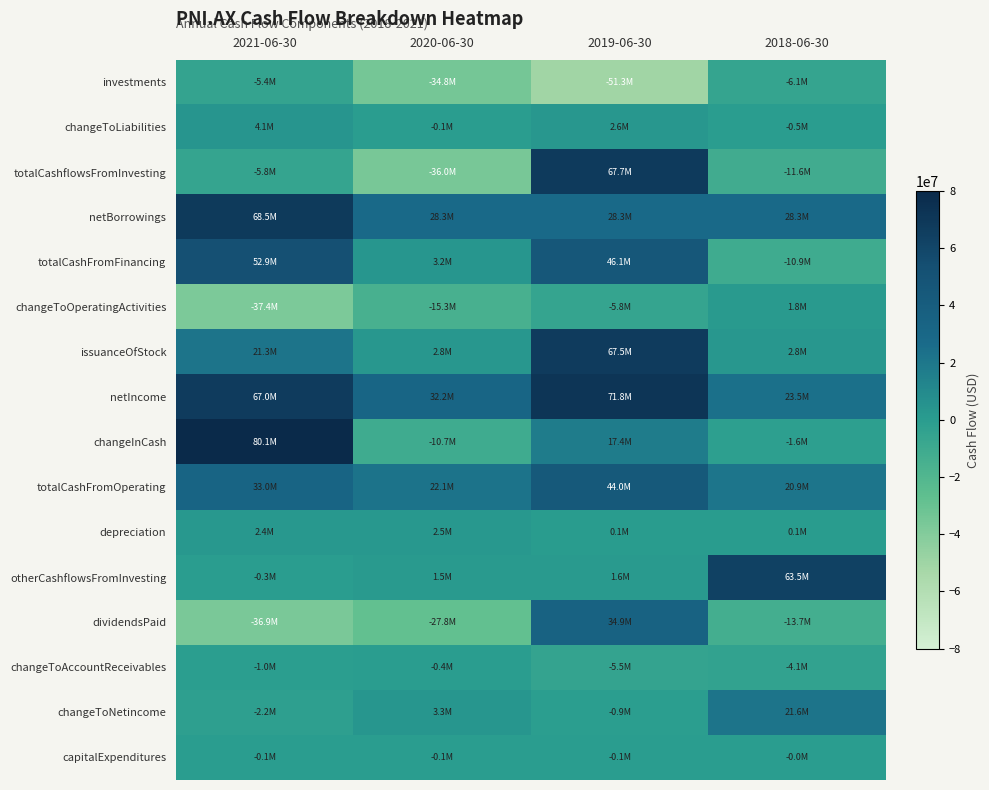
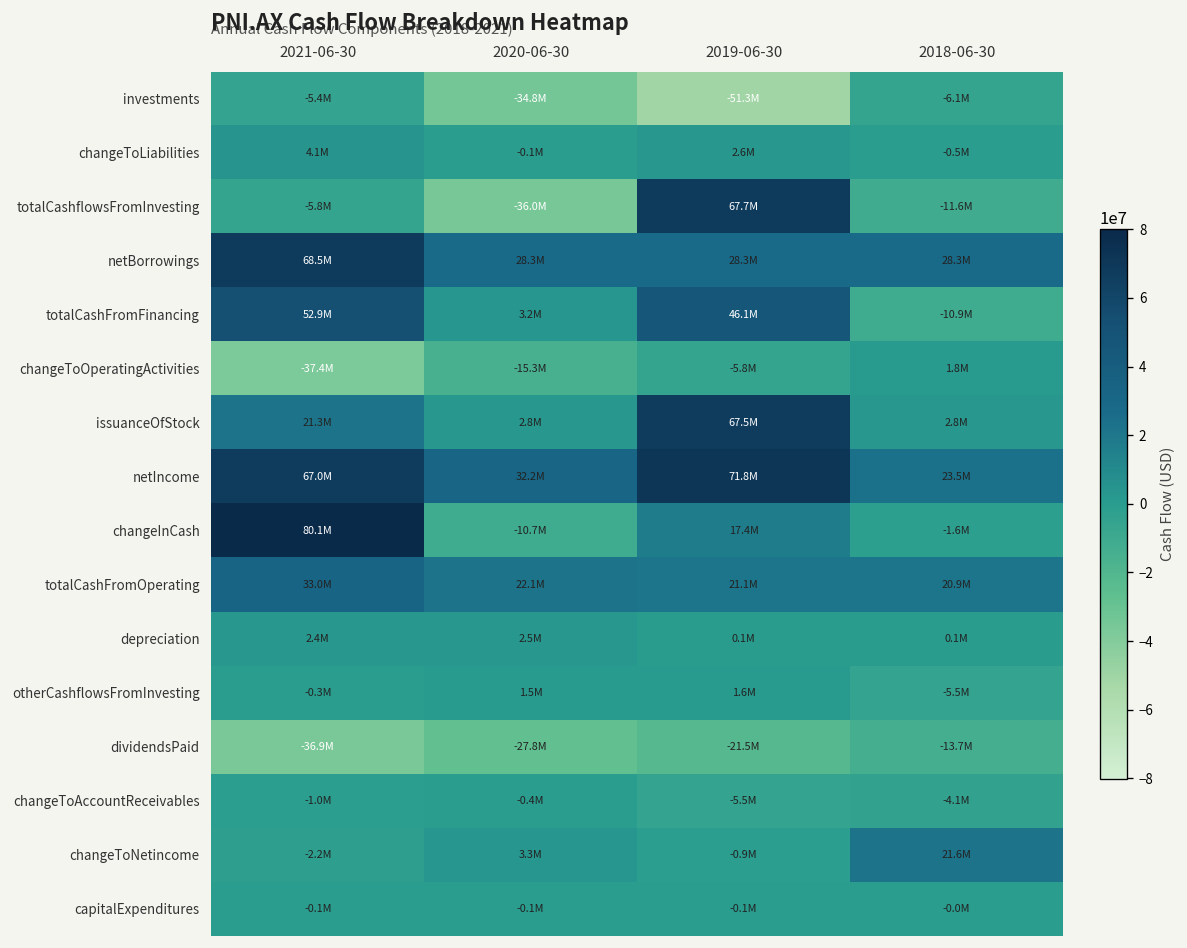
  {
    "investments": {
      "2021-06-30": "-5.4M",
      "2020-06-30": "-34.8M",
      "2019-06-30": "-51.3M",
      "2018-06-30": "-6.1M"
    },
    "changeToLiabilities": {
      "2021-06-30": "4.1M",
      "2020-06-30": "-0.1M",
      "2019-06-30": "2.6M",
      "2018-06-30": "-0.5M"
    },
    "totalCashflowsFromInvesting": {
      "2021-06-30": "-5.8M",
      "2020-06-30": "-36.0M",
      "2019-06-30": "67.7M",
      "2018-06-30": "-11.6M"
    },
    "netBorrowings": {
      "2021-06-30": "68.5M",
      "2020-06-30": "28.3M",
      "2019-06-30": "28.3M",
      "2018-06-30": "28.3M"
    },
    "totalCashFromFinancing": {
      "2021-06-30": "52.9M",
      "2020-06-30": "3.2M",
      "2019-06-30": "46.1M",
      "2018-06-30": "-10.9M"
    },
    "changeToOperatingActivities": {
      "2021-06-30": "-37.4M",
      "2020-06-30": "-15.3M",
      "2019-06-30": "-5.8M",
      "2018-06-30": "1.8M"
    },
    "issuanceOfStock": {
      "2021-06-30": "21.3M",
      "2020-06-30": "2.8M",
      "2019-06-30": "67.5M",
      "2018-06-30": "2.8M"
    },
    "netIncome": {
      "2021-06-30": "67.0M",
      "2020-06-30": "32.2M",
      "2019-06-30": "71.8M",
      "2018-06-30": "23.5M"
    },
    "changeInCash": {
      "2021-06-30": "80.1M",
      "2020-06-30": "-10.7M",
      "2019-06-30": "17.4M",
      "2018-06-30": "-1.6M"
    },
    "totalCashFromOperating": {
      "2021-06-30": "33.0M",
      "2020-06-30": "22.1M",
-     "2019-06-30": "44.0M",
+     "2019-06-30": "21.1M",
      "2018-06-30": "20.9M"
    },
    "depreciation": {
      "2021-06-30": "2.4M",
      "2020-06-30": "2.5M",
      "2019-06-30": "0.1M",
      "2018-06-30": "0.1M"
    },
    "otherCashflowsFromInvesting": {
      "2021-06-30": "-0.3M",
      "2020-06-30": "1.5M",
      "2019-06-30": "1.6M",
-     "2018-06-30": "63.5M"
+     "2018-06-30": "-5.5M"
    },
    "dividendsPaid": {
      "2021-06-30": "-36.9M",
      "2020-06-30": "-27.8M",
-     "2019-06-30": "34.9M",
+     "2019-06-30": "-21.5M",
      "2018-06-30": "-13.7M"
    },
    "changeToAccountReceivables": {
      "2021-06-30": "-1.0M",
      "2020-06-30": "-0.4M",
      "2019-06-30": "-5.5M",
      "2018-06-30": "-4.1M"
    },
    "changeToNetincome": {
      "2021-06-30": "-2.2M",
      "2020-06-30": "3.3M",
      "2019-06-30": "-0.9M",
      "2018-06-30": "21.6M"
    },
    "capitalExpenditures": {
      "2021-06-30": "-0.1M",
      "2020-06-30": "-0.1M",
      "2019-06-30": "-0.1M",
      "2018-06-30": "-0.0M"
    }
  }
